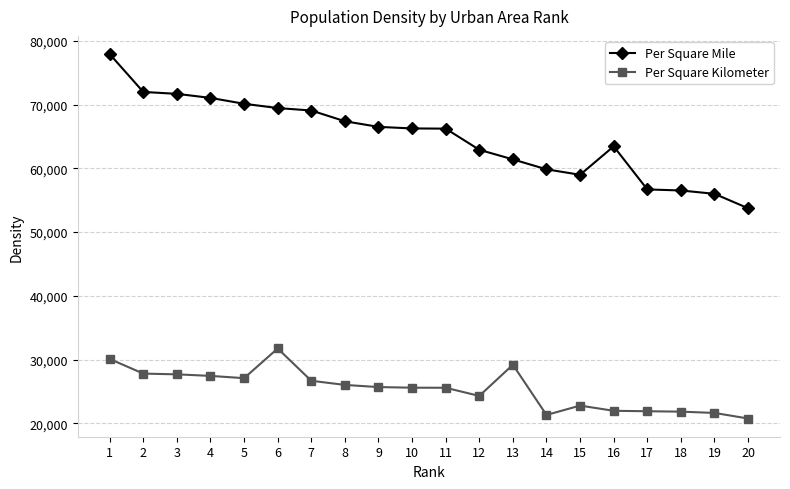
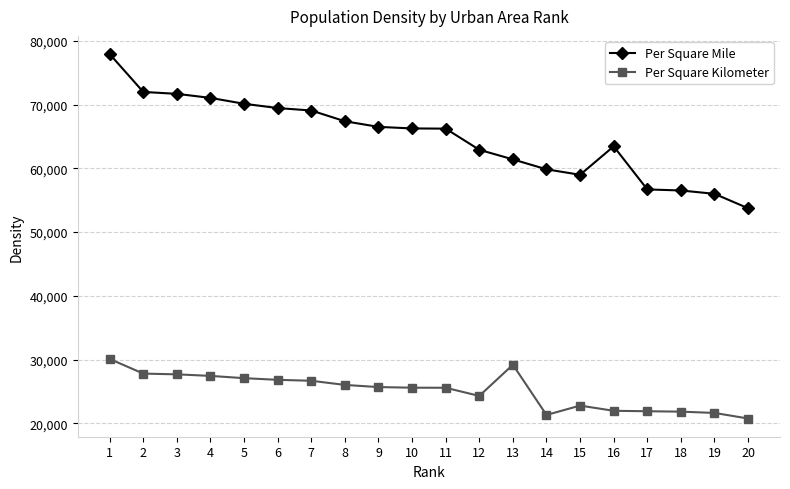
  {
    "Per Square Mile": {
      "1": "78,000",
      "2": "72,000",
      "3": "72,000",
      "4": "71,000",
      "5": "70,000",
      "6": "69,000",
      "7": "69,000",
      "8": "67,000",
      "9": "67,000",
      "10": "66,000",
      "11": "66,000",
      "12": "63,000",
      "13": "61,000",
      "14": "60,000",
      "15": "59,000",
      "16": "63,000",
      "17": "57,000",
      "18": "57,000",
      "19": "56,000",
      "20": "54,000"
    },
    "Per Square Kilometer": {
      "1": "30,000",
      "2": "28,000",
      "3": "28,000",
      "4": "27,000",
      "5": "27,000",
-     "6": "32,000",
+     "6": "27,000",
      "7": "27,000",
      "8": "26,000",
      "9": "26,000",
      "10": "26,000",
      "11": "26,000",
      "12": "24,000",
      "13": "29,000",
      "14": "21,000",
      "15": "23,000",
      "16": "22,000",
      "17": "22,000",
      "18": "22,000",
      "19": "22,000",
      "20": "21,000"
    }
  }
